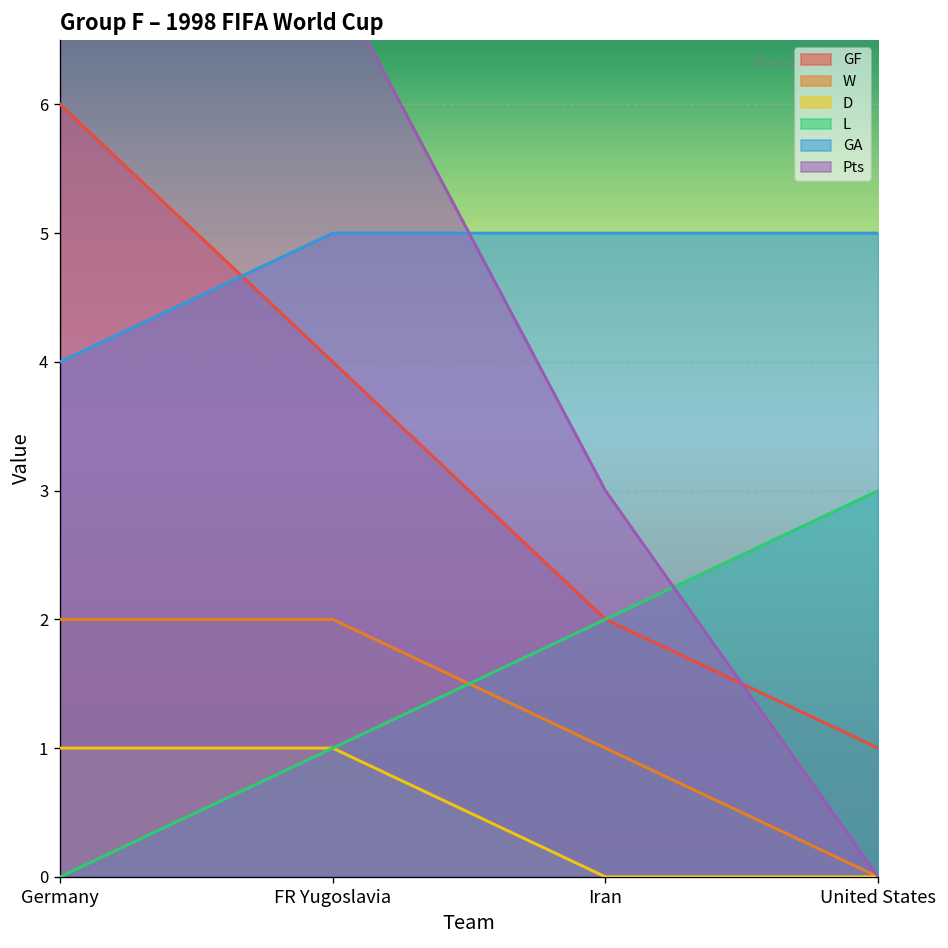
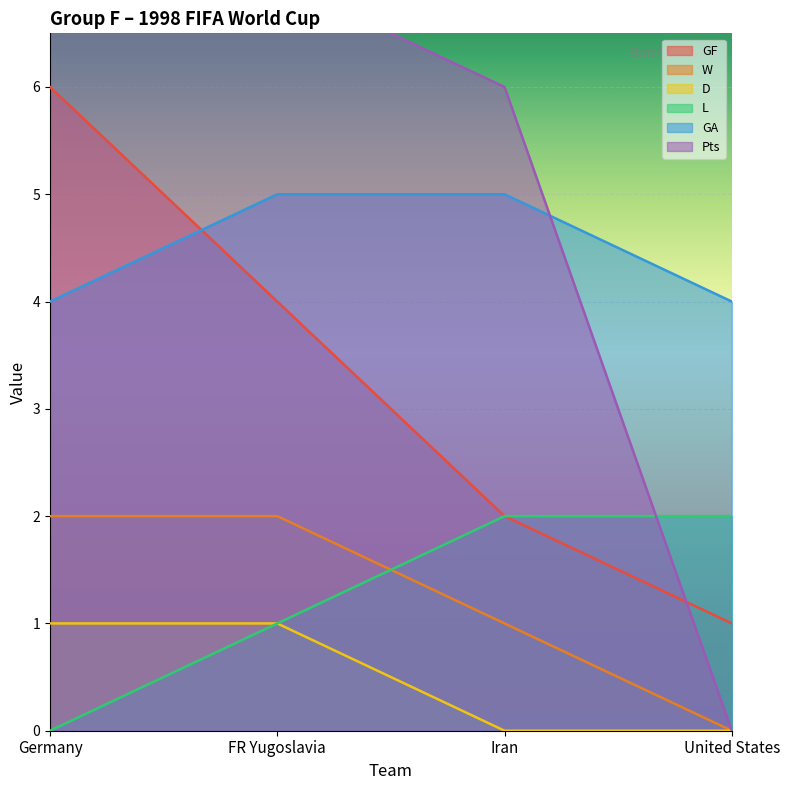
  {
    "D": {
      "Germany": 1,
      "Iran": 0
    },
    "L": {
      "Germany": 0,
-     "United States": 3
+     "United States": 2
    },
    "GA": {
      "Germany": 4,
      "FR Yugoslavia": 5,
      "Iran": 5,
-     "United States": 5
+     "United States": 4
    },
    "Pts": {
-     "Iran": 3
+     "Iran": 6
    }
  }
